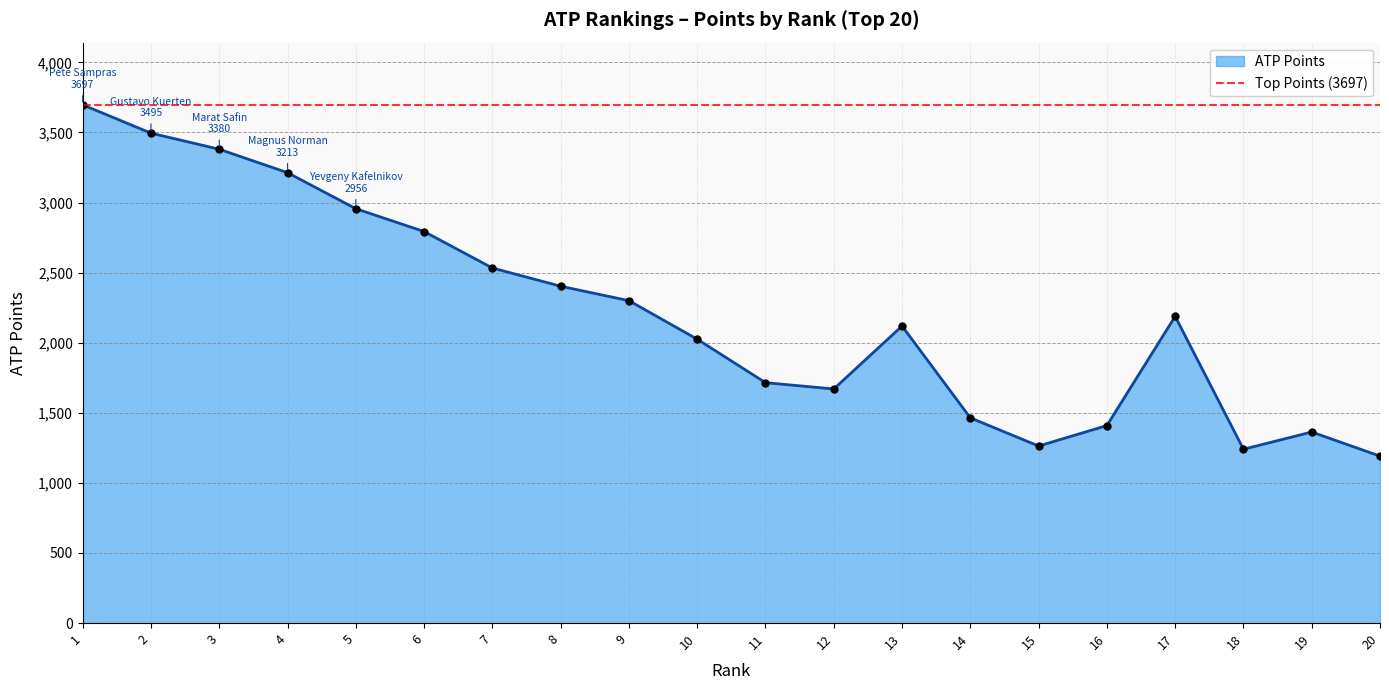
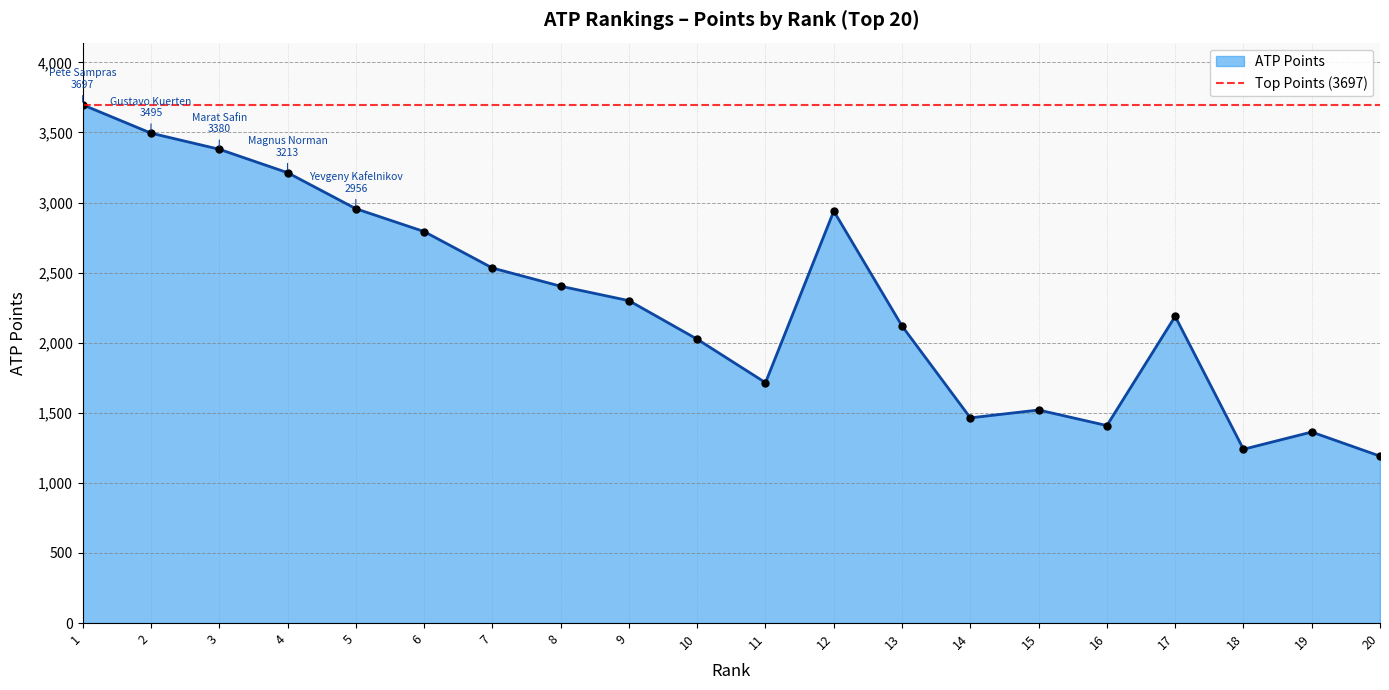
  {
    "6": "2,790",
    "7": "2,530",
    "8": "2,400",
    "9": "2,300",
    "10": "2,030",
    "11": "1,720",
-   "12": "1,670",
+   "12": "2,940",
    "13": "2,120",
    "14": "1,460",
-   "15": "1,260",
+   "15": "1,520",
    "16": "1,410",
    "17": "2,190",
    "18": "1,240",
    "19": "1,360",
    "20": "1,190"
  }
